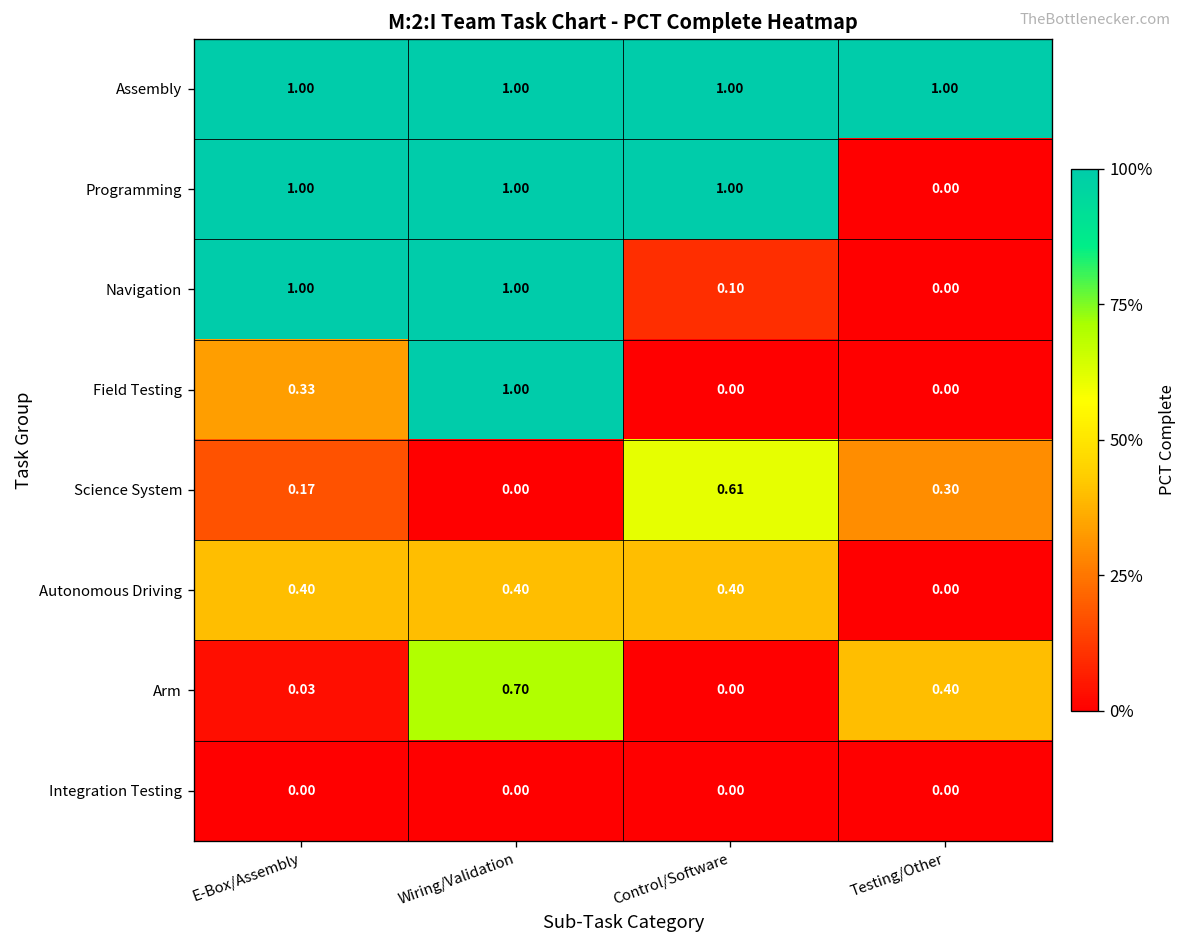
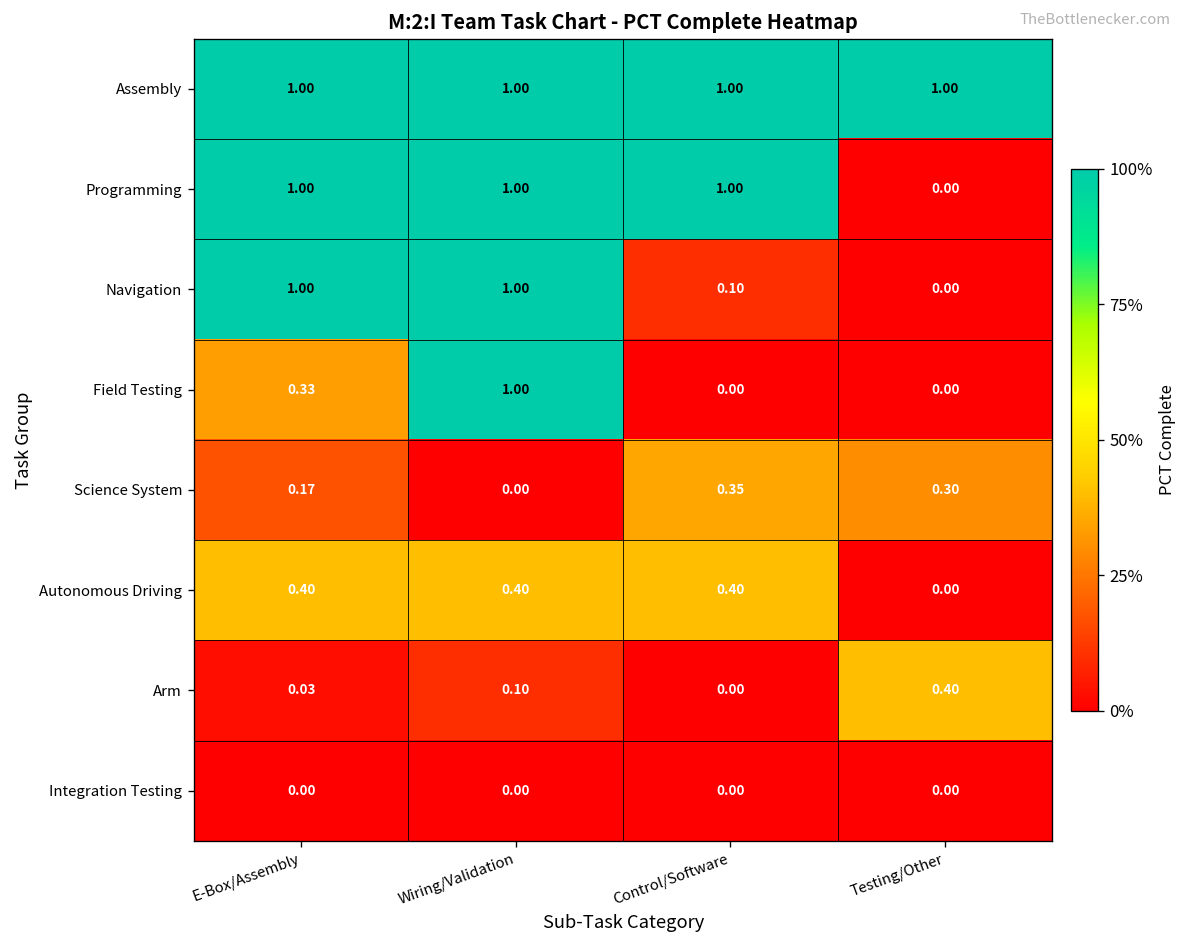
  {
    "Assembly": {
      "E-Box/Assembly": 1.00,
      "Wiring/Validation": 1.00,
      "Control/Software": 1.00,
      "Testing/Other": 1.00
    },
    "Programming": {
      "E-Box/Assembly": 1.00,
      "Wiring/Validation": 1.00,
      "Control/Software": 1.00,
      "Testing/Other": 0.00
    },
    "Navigation": {
      "E-Box/Assembly": 1.00,
      "Wiring/Validation": 1.00,
      "Control/Software": 0.10,
      "Testing/Other": 0.00
    },
    "Field Testing": {
      "E-Box/Assembly": 0.33,
      "Wiring/Validation": 1.00,
      "Control/Software": 0.00,
      "Testing/Other": 0.00
    },
    "Science System": {
      "E-Box/Assembly": 0.17,
      "Wiring/Validation": 0.00,
-     "Control/Software": 0.61,
+     "Control/Software": 0.35,
      "Testing/Other": 0.30
    },
    "Autonomous Driving": {
      "E-Box/Assembly": 0.40,
      "Wiring/Validation": 0.40,
      "Control/Software": 0.40,
      "Testing/Other": 0.00
    },
    "Arm": {
      "E-Box/Assembly": 0.03,
-     "Wiring/Validation": 0.70,
+     "Wiring/Validation": 0.10,
      "Control/Software": 0.00,
      "Testing/Other": 0.40
    },
    "Integration Testing": {
      "E-Box/Assembly": 0.00,
      "Wiring/Validation": 0.00,
      "Control/Software": 0.00,
      "Testing/Other": 0.00
    }
  }
